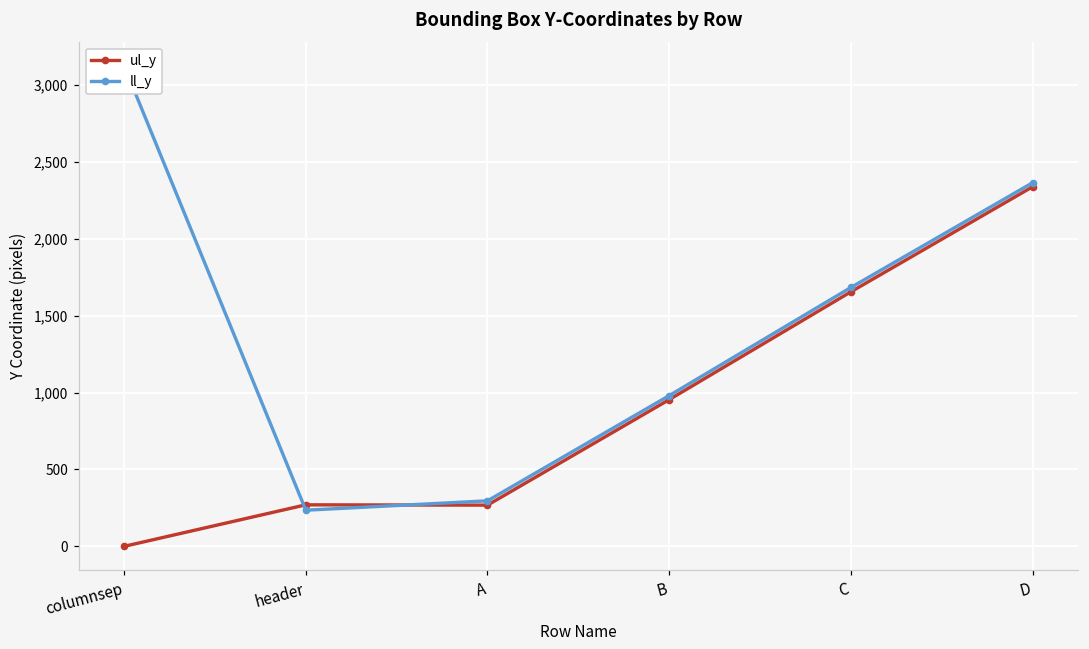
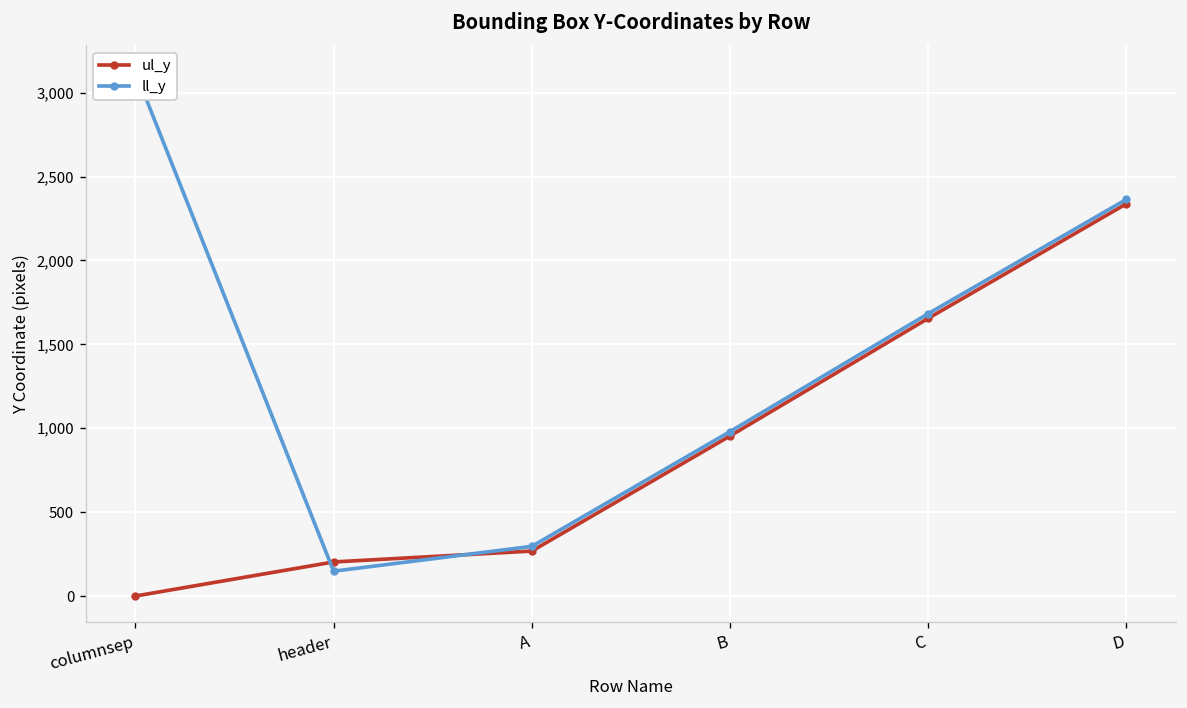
  {
    "ul_y": {
      "columnsep": "0",
-     "header": "270",
+     "header": "200",
      "A": "270",
      "B": "950",
      "C": "1,660",
      "D": "2,340"
    },
    "ll_y": {
-     "header": "240",
+     "header": "150",
      "A": "300",
      "B": "980",
      "C": "1,680",
      "D": "2,360"
    }
  }
